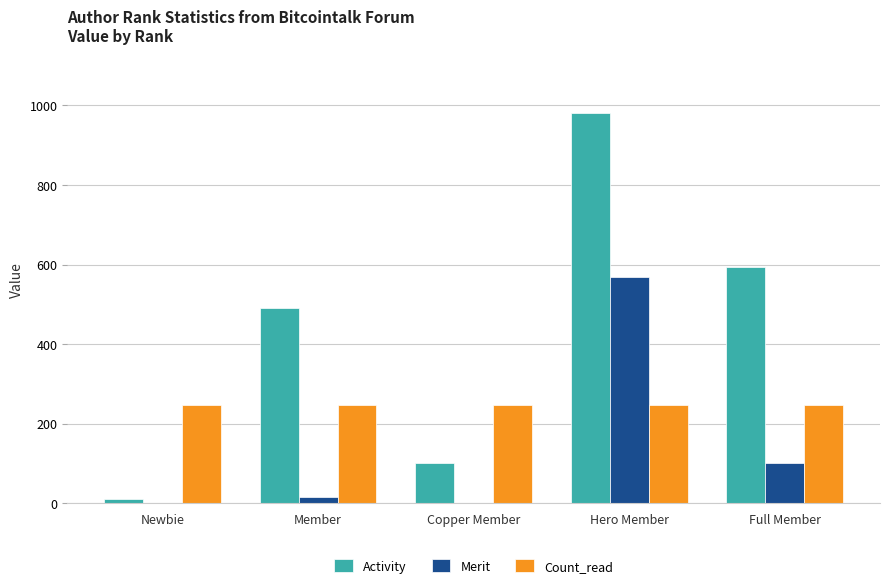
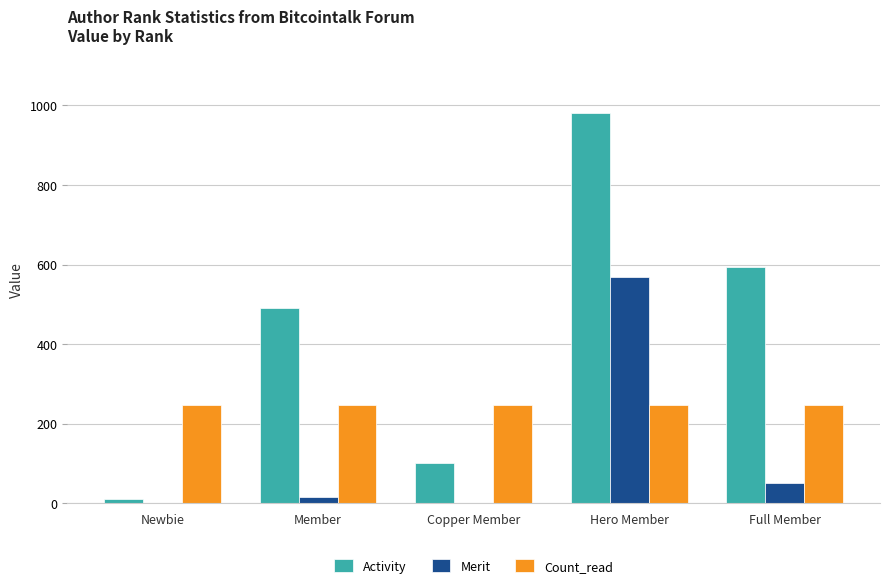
  {
    "Activity": {
      "Newbie": 10,
      "Member": 490,
      "Copper Member": 100,
      "Hero Member": 980,
      "Full Member": 600
    },
    "Merit": {
      "Newbie": 0,
      "Member": 20,
      "Copper Member": 0,
      "Hero Member": 570,
-     "Full Member": 100
+     "Full Member": 50
    },
    "Count_read": {
      "Newbie": 250,
      "Member": 250,
      "Copper Member": 250,
      "Hero Member": 250,
      "Full Member": 250
    }
  }
